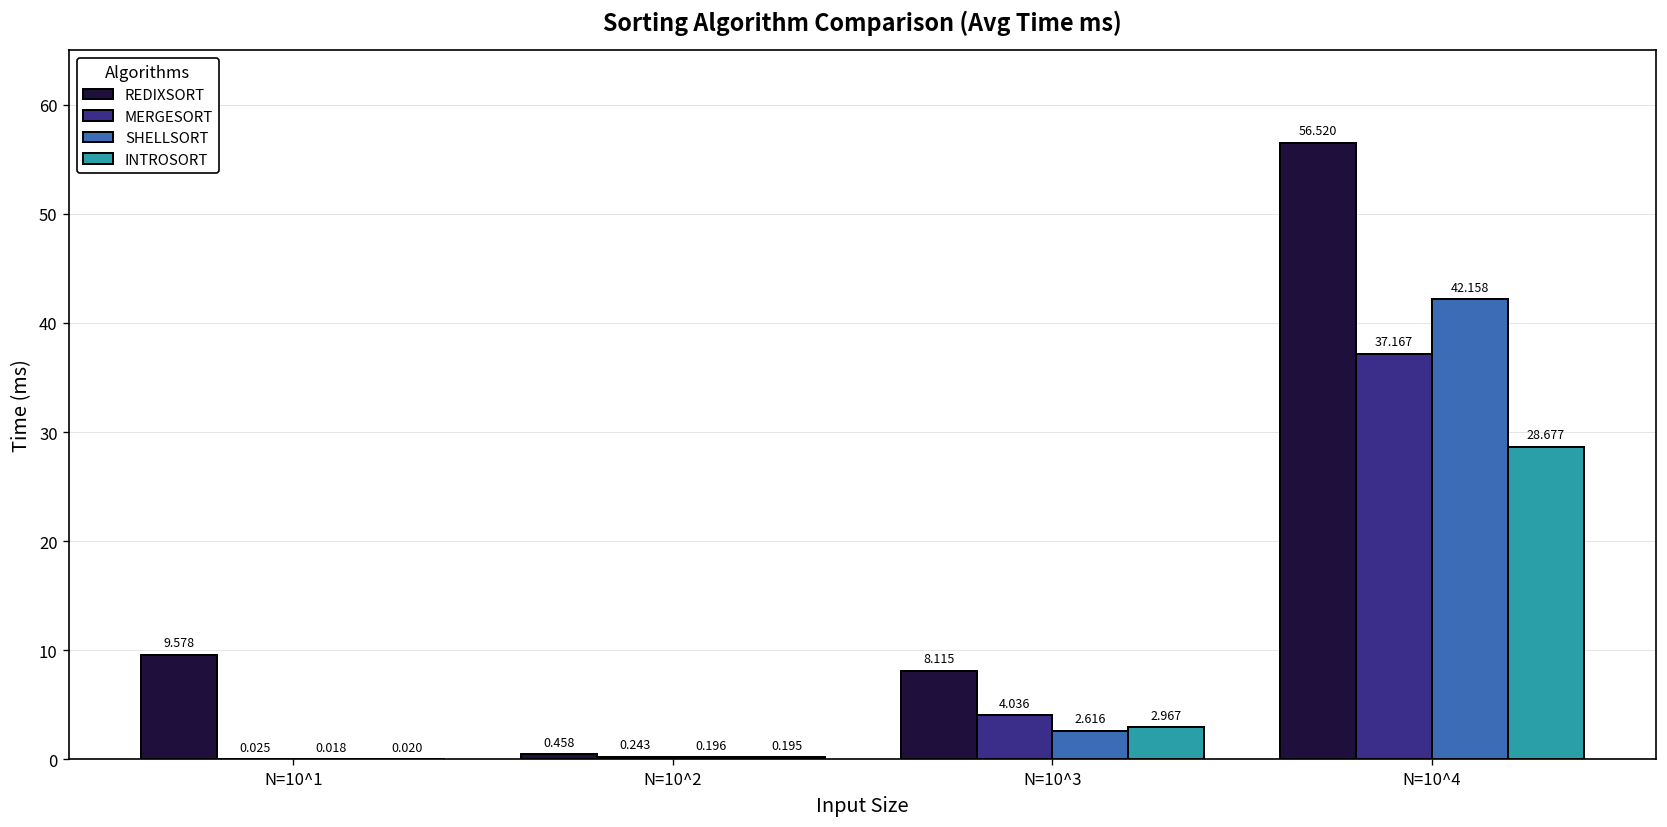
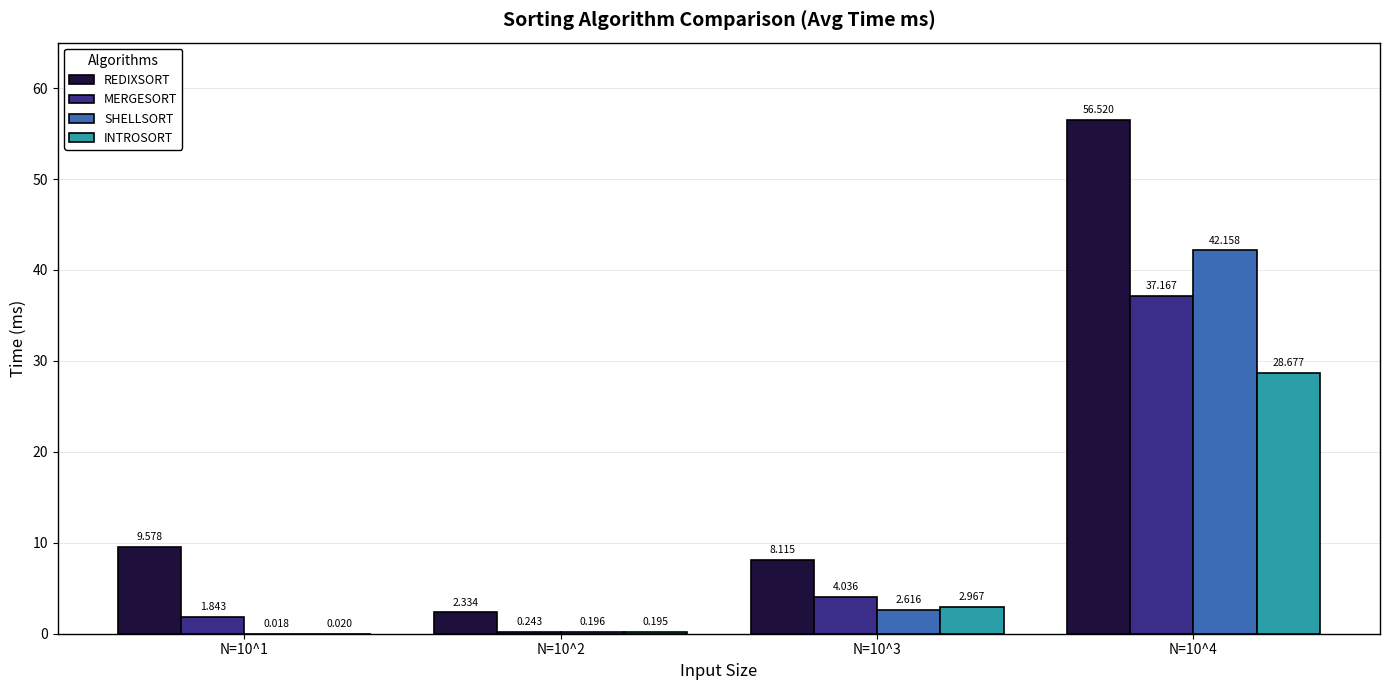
  {
    "REDIXSORT": {
      "N=10^1": 9.578,
-     "N=10^2": 0.458,
+     "N=10^2": 2.334,
      "N=10^3": 8.115,
      "N=10^4": 56.520
    },
    "MERGESORT": {
-     "N=10^1": 0.025,
+     "N=10^1": 1.843,
      "N=10^2": 0.243,
      "N=10^3": 4.036,
      "N=10^4": 37.167
    }
  }
